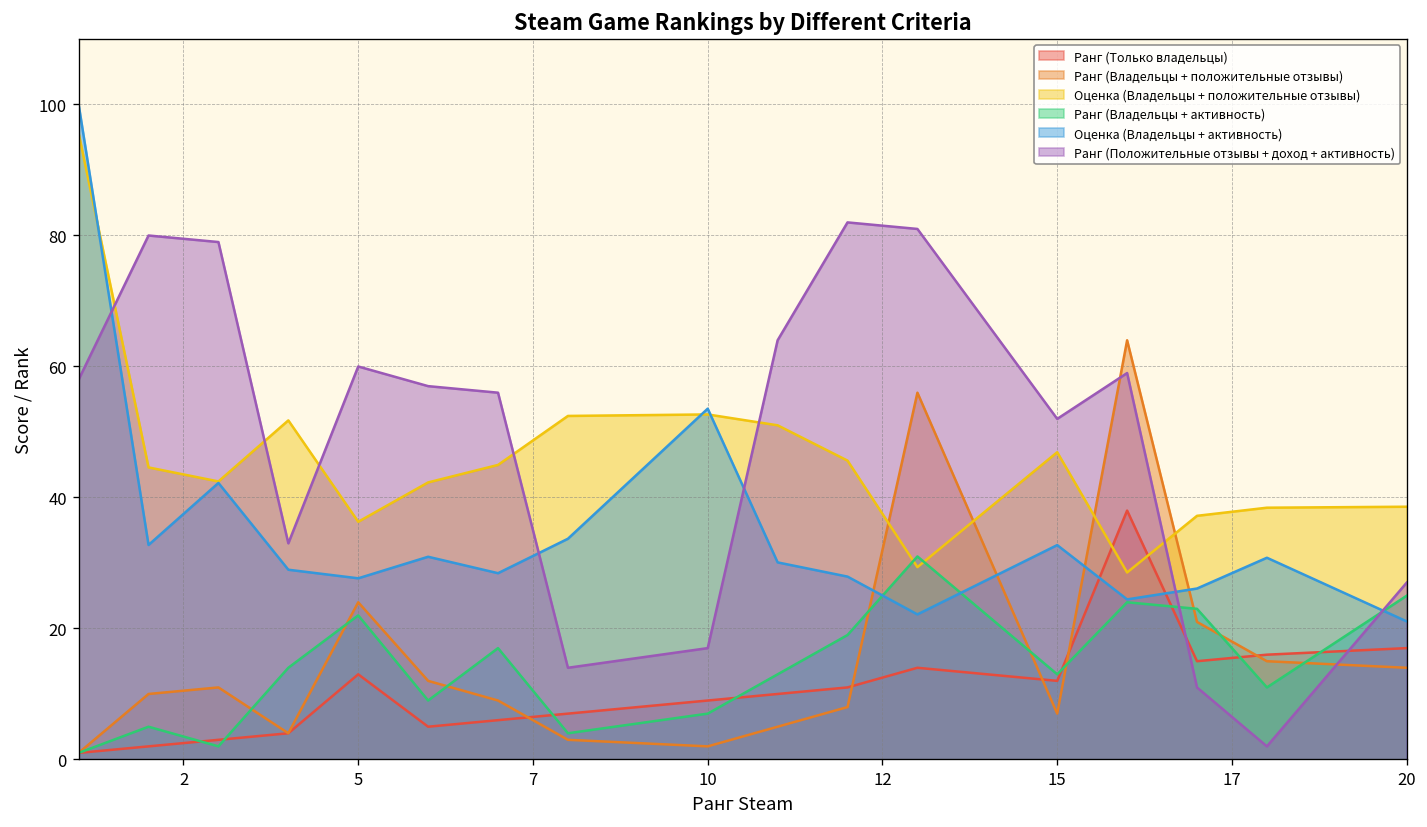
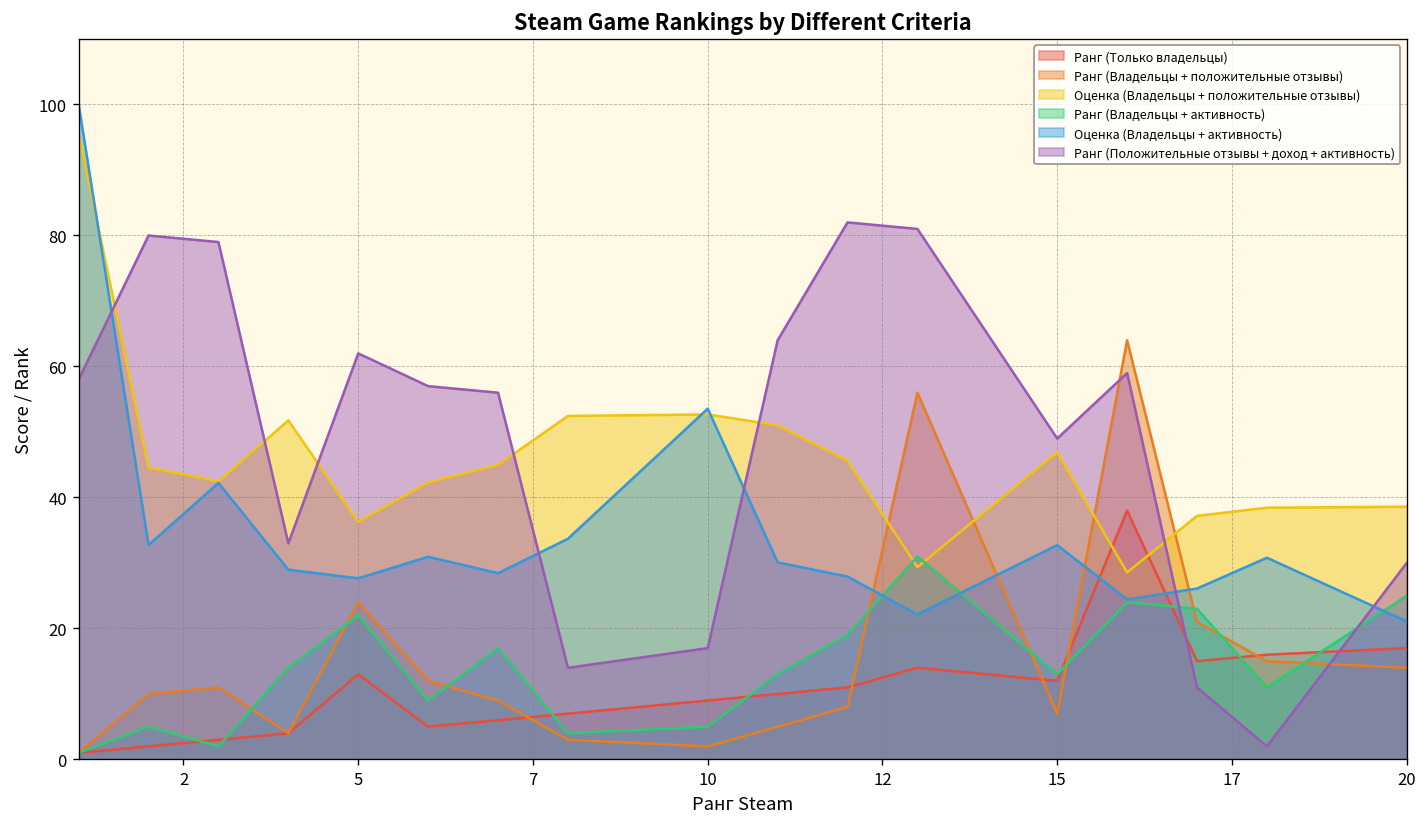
  {
    "Ранг (Владельцы + активность)": {
      "5": 22,
-     "10": 7,
+     "10": 5,
      "15": 13,
      "20": 25
    },
    "Оценка (Владельцы + активность)": {
      "5": 28,
      "10": 54,
      "15": 33,
      "20": 21
    },
    "Ранг (Положительные отзывы + доход + активность)": {
-     "5": 60,
+     "5": 62,
      "10": 17,
-     "15": 52,
-     "20": 27
+     "15": 49,
+     "20": 30
    }
  }
